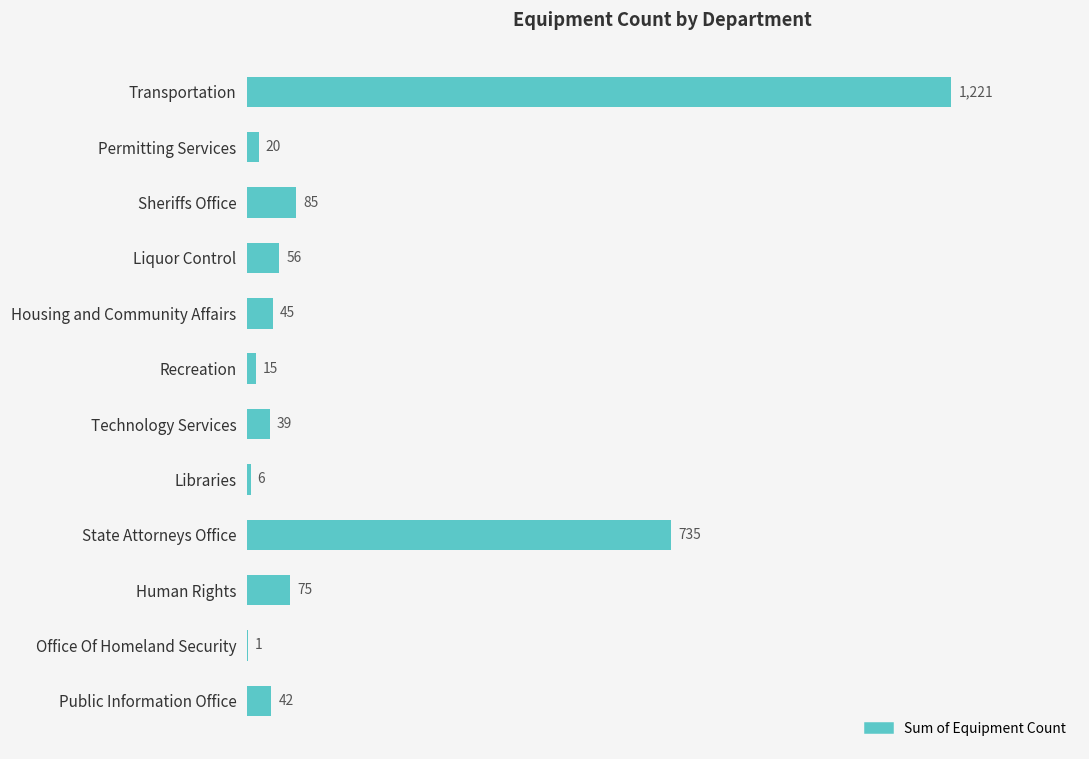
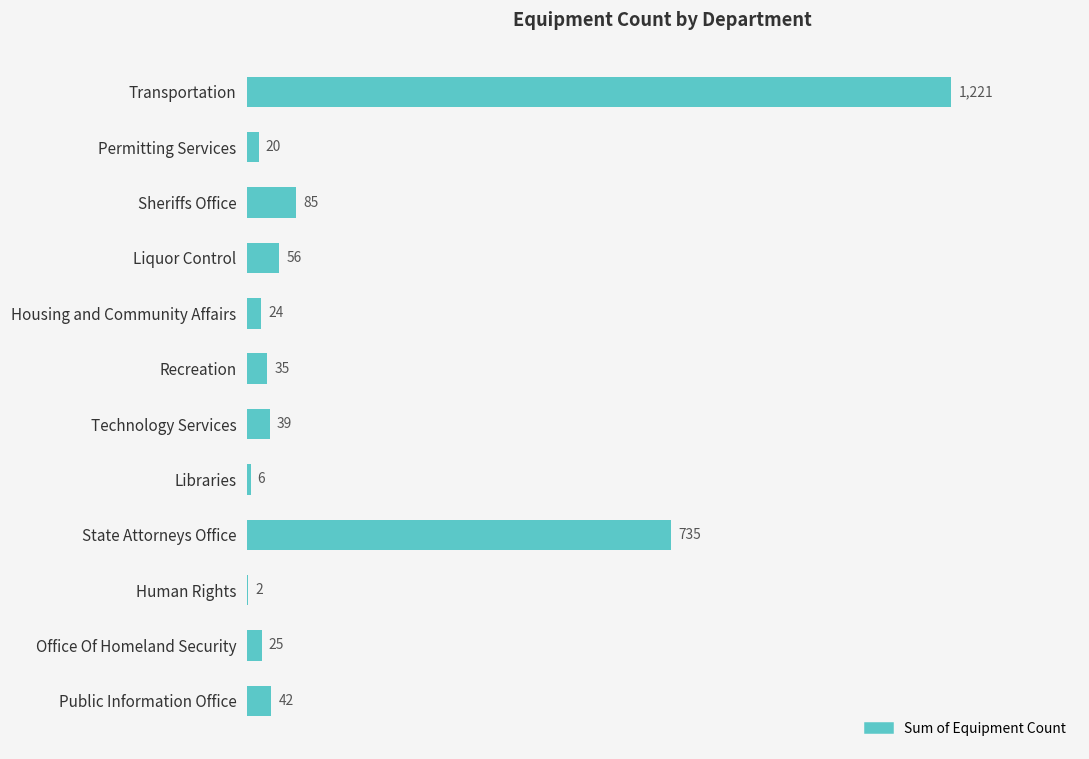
  {
    "Transportation": "1,221",
    "Permitting Services": "20",
    "Sheriffs Office": "85",
    "Liquor Control": "56",
-   "Housing and Community Affairs": "45",
-   "Recreation": "15",
+   "Housing and Community Affairs": "24",
+   "Recreation": "35",
    "Technology Services": "39",
    "Libraries": "6",
    "State Attorneys Office": "735",
-   "Human Rights": "75",
-   "Office Of Homeland Security": "1",
+   "Human Rights": "2",
+   "Office Of Homeland Security": "25",
    "Public Information Office": "42"
  }
